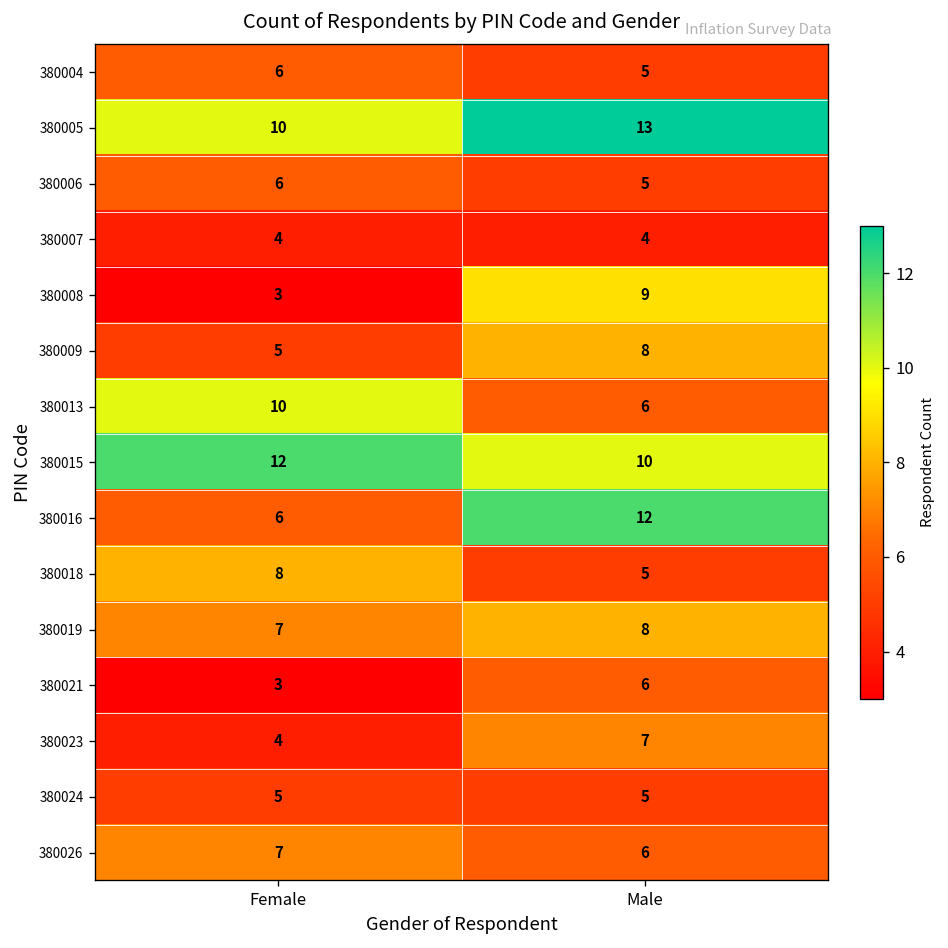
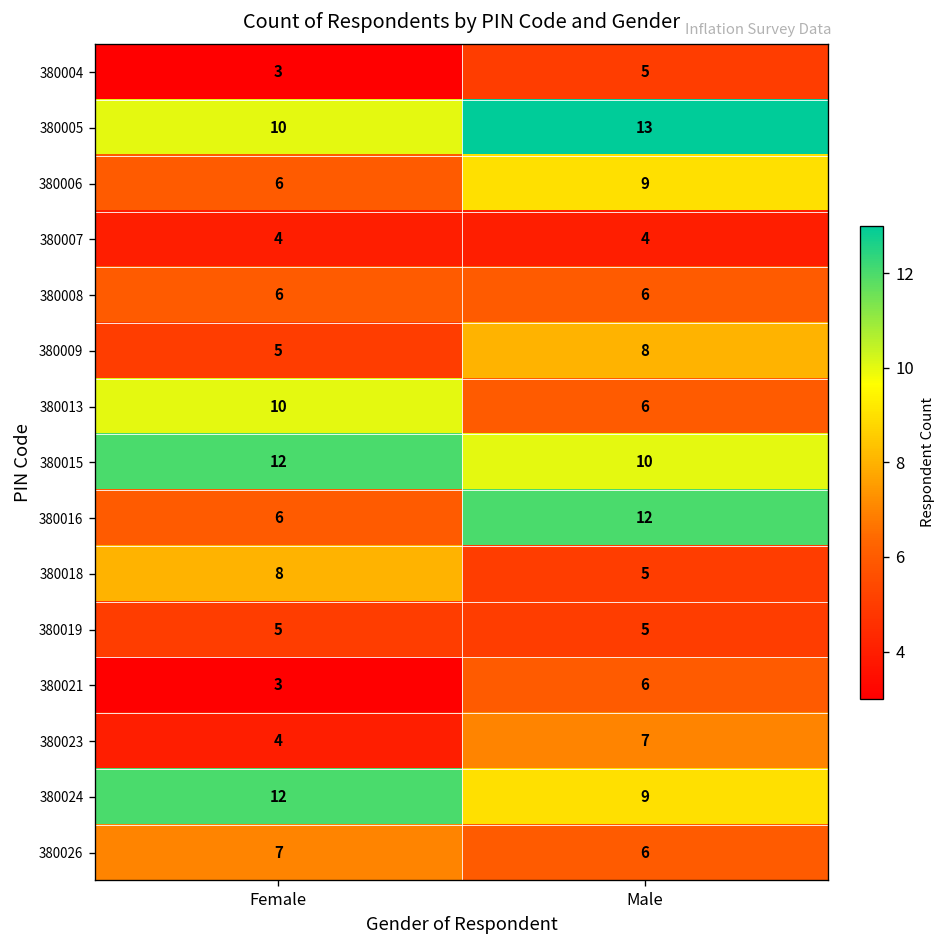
  {
    "380004": {
-     "Female": 6,
+     "Female": 3,
      "Male": 5
    },
    "380005": {
      "Female": 10,
      "Male": 13
    },
    "380006": {
      "Female": 6,
-     "Male": 5
+     "Male": 9
    },
    "380007": {
      "Female": 4,
      "Male": 4
    },
    "380008": {
-     "Female": 3,
-     "Male": 9
+     "Female": 6,
+     "Male": 6
    },
    "380009": {
      "Female": 5,
      "Male": 8
    },
    "380013": {
      "Female": 10,
      "Male": 6
    },
    "380015": {
      "Female": 12,
      "Male": 10
    },
    "380016": {
      "Female": 6,
      "Male": 12
    },
    "380018": {
      "Female": 8,
      "Male": 5
    },
    "380019": {
-     "Female": 7,
-     "Male": 8
+     "Female": 5,
+     "Male": 5
    },
    "380021": {
      "Female": 3,
      "Male": 6
    },
    "380023": {
      "Female": 4,
      "Male": 7
    },
    "380024": {
-     "Female": 5,
-     "Male": 5
+     "Female": 12,
+     "Male": 9
    },
    "380026": {
      "Female": 7,
      "Male": 6
    }
  }
